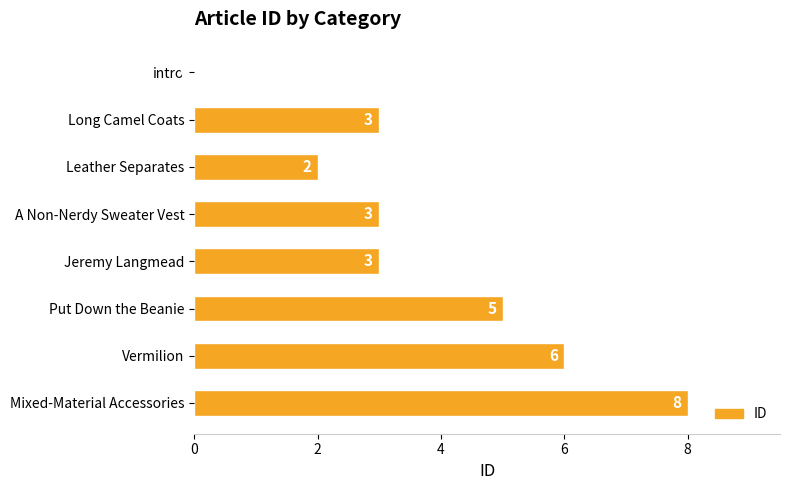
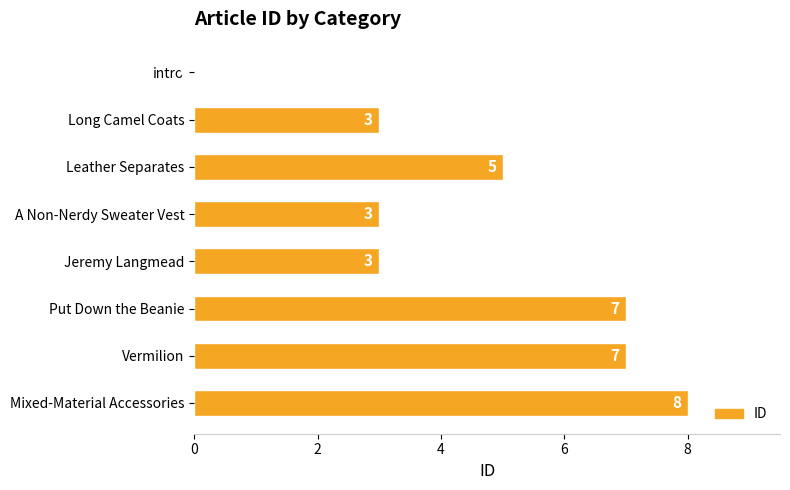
  {
    "Long Camel Coats": 3,
-   "Leather Separates": 2,
+   "Leather Separates": 5,
    "A Non-Nerdy Sweater Vest": 3,
    "Jeremy Langmead": 3,
-   "Put Down the Beanie": 5,
-   "Vermilion": 6,
+   "Put Down the Beanie": 7,
+   "Vermilion": 7,
    "Mixed-Material Accessories": 8
  }
